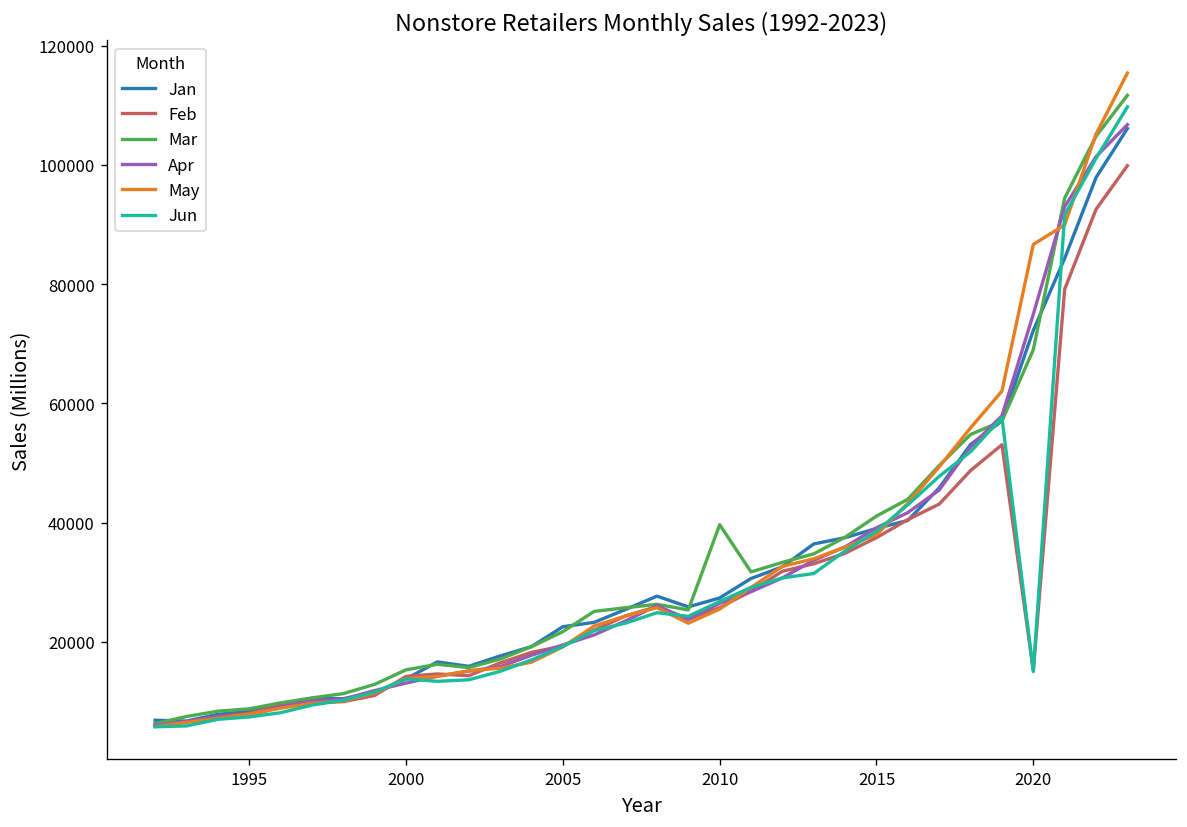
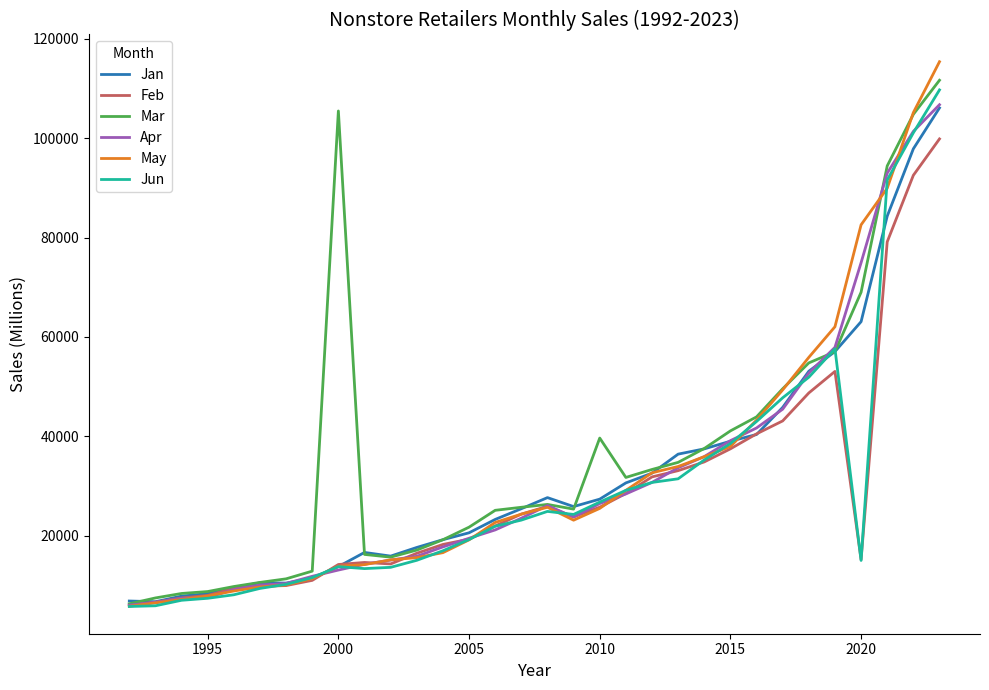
  {
    "Jan": {
-     "2005": 23000,
+     "2005": 21000,
      "2010": 27000,
-     "2020": 72000
+     "2020": 63000
    },
    "Mar": {
-     "2000": 15000,
+     "2000": 105000,
      "2005": 22000,
      "2010": 40000,
      "2015": 41000,
      "2020": 69000
    },
    "Apr": {
      "2000": 13000,
      "2020": 75000
    },
    "May": {
-     "2020": 87000
+     "2020": 83000
    }
  }
